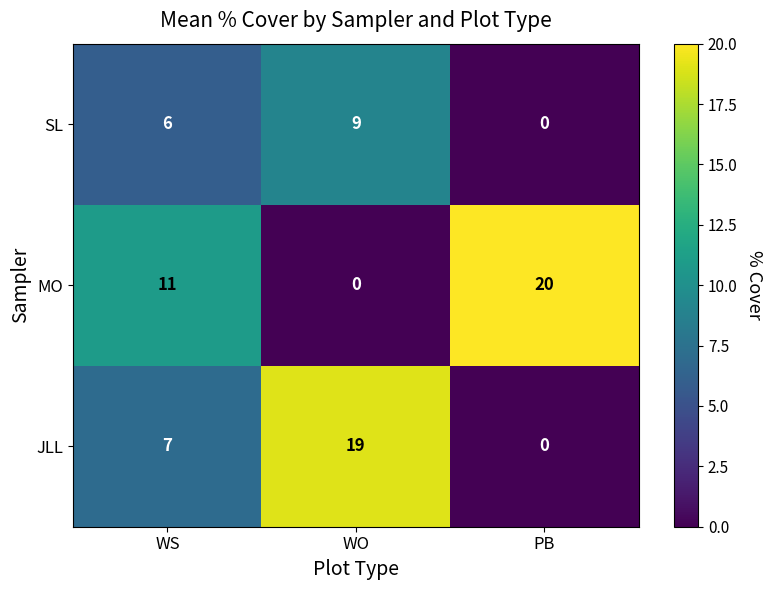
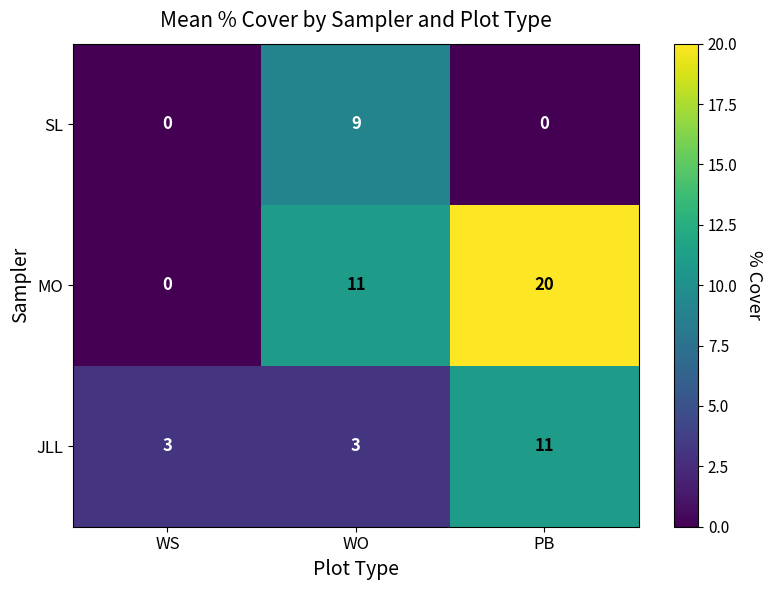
  {
    "SL": {
-     "WS": 6,
+     "WS": 0,
      "WO": 9,
      "PB": 0
    },
    "MO": {
-     "WS": 11,
-     "WO": 0,
+     "WS": 0,
+     "WO": 11,
      "PB": 20
    },
    "JLL": {
-     "WS": 7,
-     "WO": 19,
-     "PB": 0
+     "WS": 3,
+     "WO": 3,
+     "PB": 11
    }
  }
